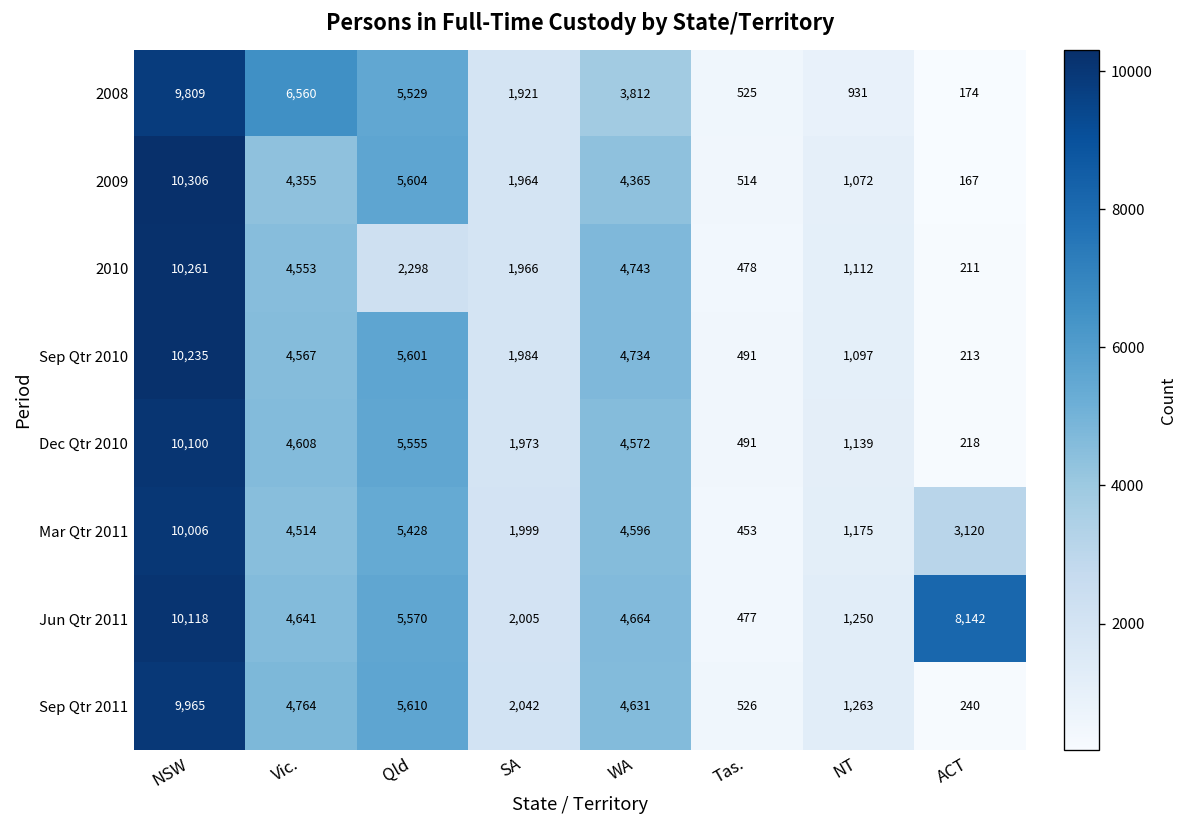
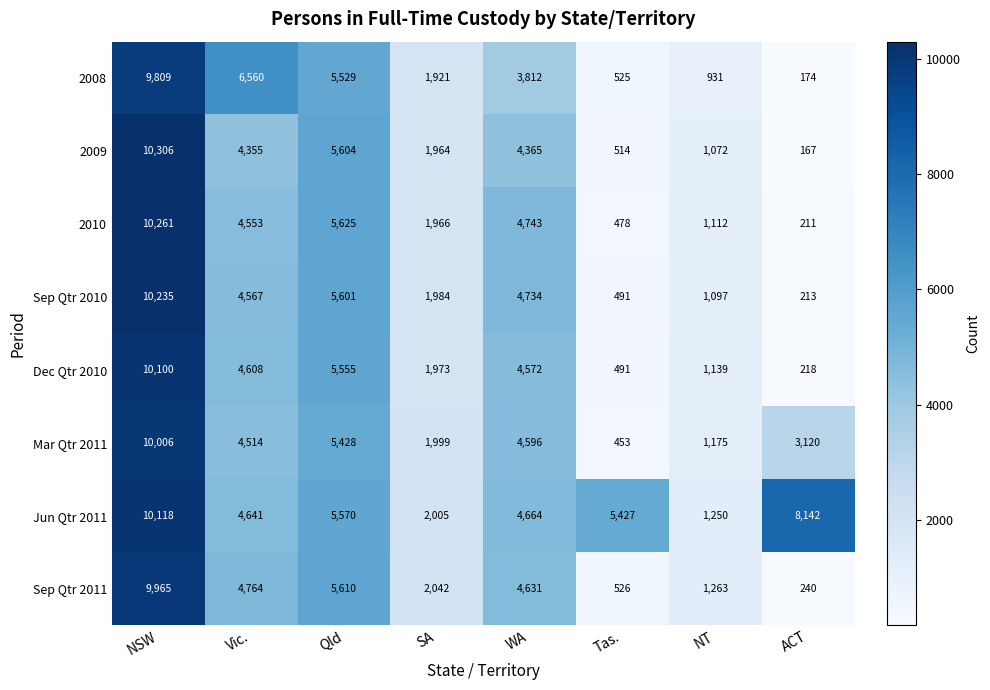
  {
    "2008": {
      "NSW": "9,809",
      "Vic.": "6,560",
      "Qld": "5,529",
      "SA": "1,921",
      "WA": "3,812",
      "Tas.": "525",
      "NT": "931",
      "ACT": "174"
    },
    "2009": {
      "NSW": "10,306",
      "Vic.": "4,355",
      "Qld": "5,604",
      "SA": "1,964",
      "WA": "4,365",
      "Tas.": "514",
      "NT": "1,072",
      "ACT": "167"
    },
    "2010": {
      "NSW": "10,261",
      "Vic.": "4,553",
-     "Qld": "2,298",
+     "Qld": "5,625",
      "SA": "1,966",
      "WA": "4,743",
      "Tas.": "478",
      "NT": "1,112",
      "ACT": "211"
    },
    "Sep Qtr 2010": {
      "NSW": "10,235",
      "Vic.": "4,567",
      "Qld": "5,601",
      "SA": "1,984",
      "WA": "4,734",
      "Tas.": "491",
      "NT": "1,097",
      "ACT": "213"
    },
    "Dec Qtr 2010": {
      "NSW": "10,100",
      "Vic.": "4,608",
      "Qld": "5,555",
      "SA": "1,973",
      "WA": "4,572",
      "Tas.": "491",
      "NT": "1,139",
      "ACT": "218"
    },
    "Mar Qtr 2011": {
      "NSW": "10,006",
      "Vic.": "4,514",
      "Qld": "5,428",
      "SA": "1,999",
      "WA": "4,596",
      "Tas.": "453",
      "NT": "1,175",
      "ACT": "3,120"
    },
    "Jun Qtr 2011": {
      "NSW": "10,118",
      "Vic.": "4,641",
      "Qld": "5,570",
      "SA": "2,005",
      "WA": "4,664",
-     "Tas.": "477",
+     "Tas.": "5,427",
      "NT": "1,250",
      "ACT": "8,142"
    },
    "Sep Qtr 2011": {
      "NSW": "9,965",
      "Vic.": "4,764",
      "Qld": "5,610",
      "SA": "2,042",
      "WA": "4,631",
      "Tas.": "526",
      "NT": "1,263",
      "ACT": "240"
    }
  }
